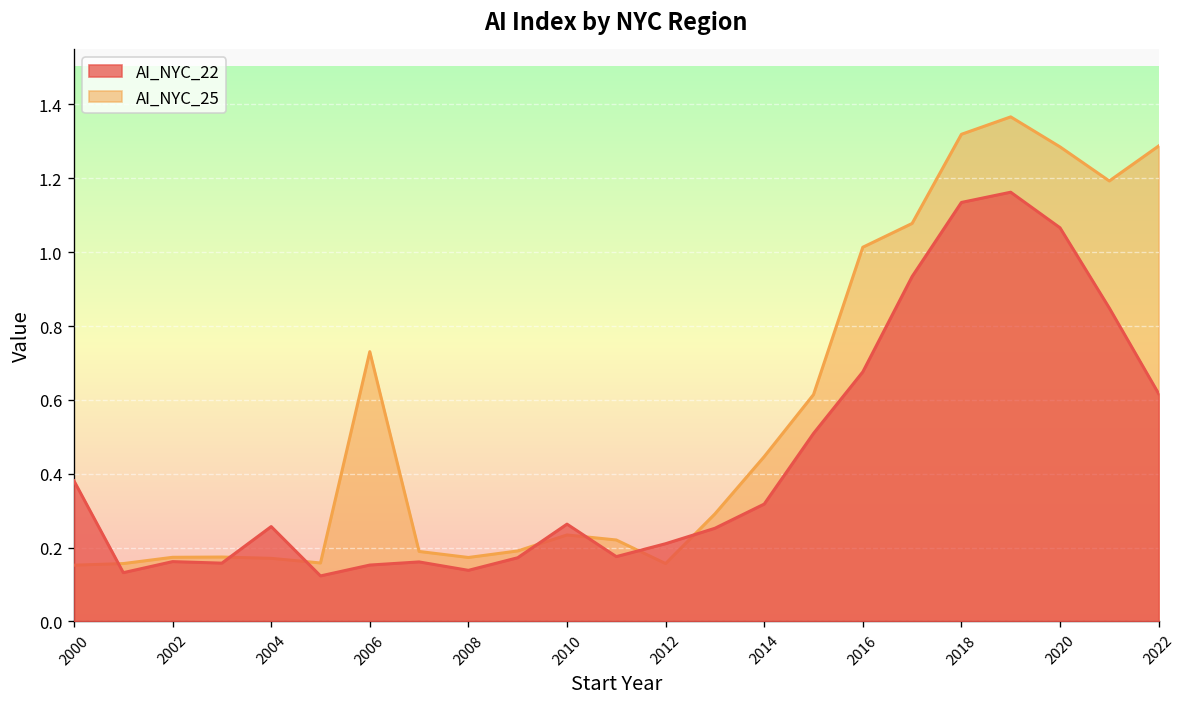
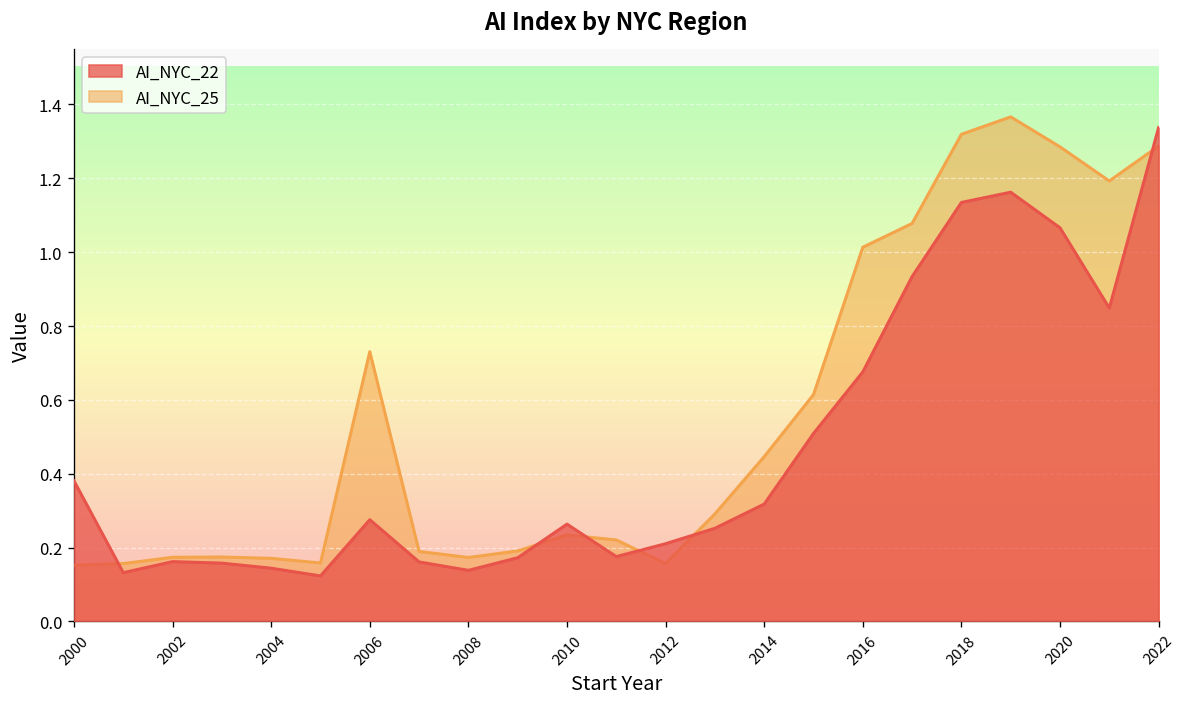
  {
    "AI_NYC_25": {
      "2000": 0.15,
      "2002": 0.17,
      "2004": 0.17,
      "2006": 0.73,
      "2008": 0.17,
      "2010": 0.23,
      "2012": 0.16,
      "2014": 0.45,
      "2016": 1.01,
      "2018": 1.32,
      "2020": 1.29,
      "2022": 1.29
    },
    "AI_NYC_22": {
      "2000": 0.38,
      "2002": 0.16,
-     "2004": 0.26,
-     "2006": 0.15,
+     "2004": 0.14,
+     "2006": 0.28,
      "2008": 0.14,
      "2010": 0.26,
      "2012": 0.21,
      "2014": 0.32,
      "2016": 0.68,
      "2018": 1.13,
      "2020": 1.07,
-     "2022": 0.62
+     "2022": 1.34
    }
  }
